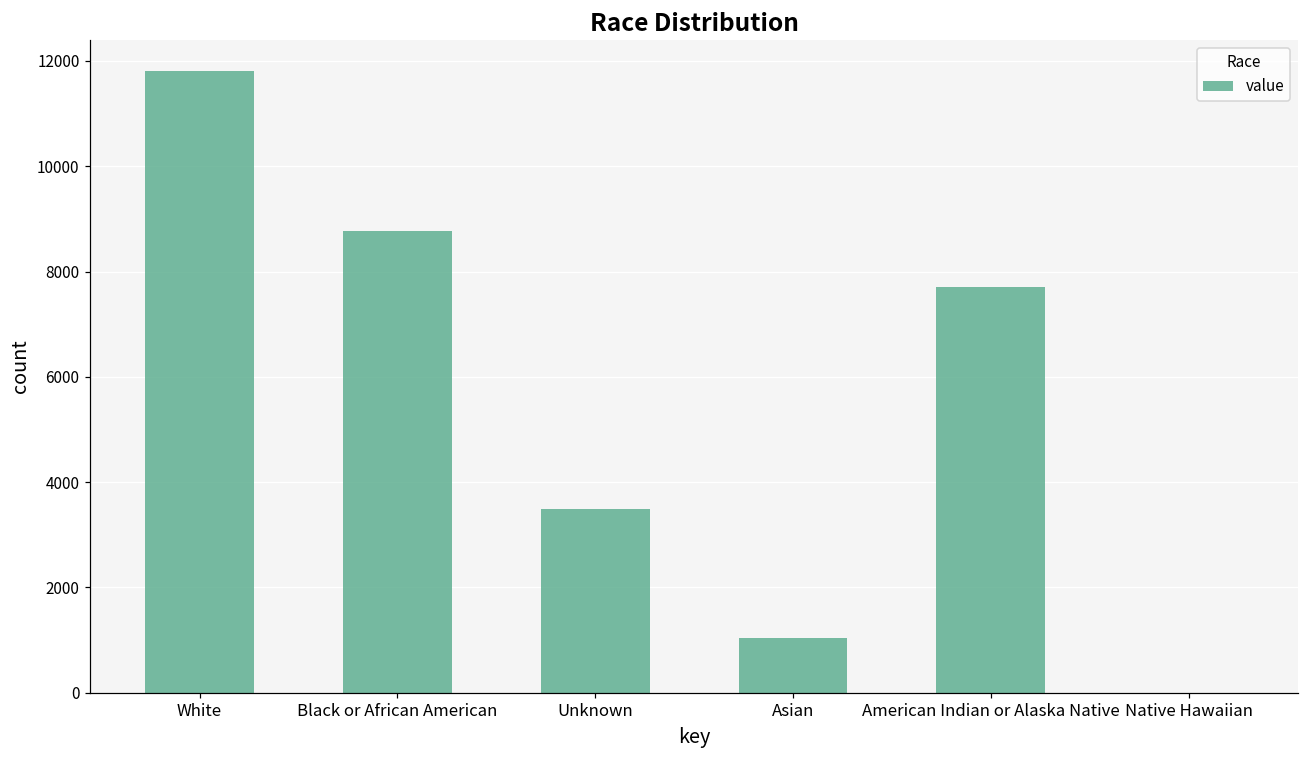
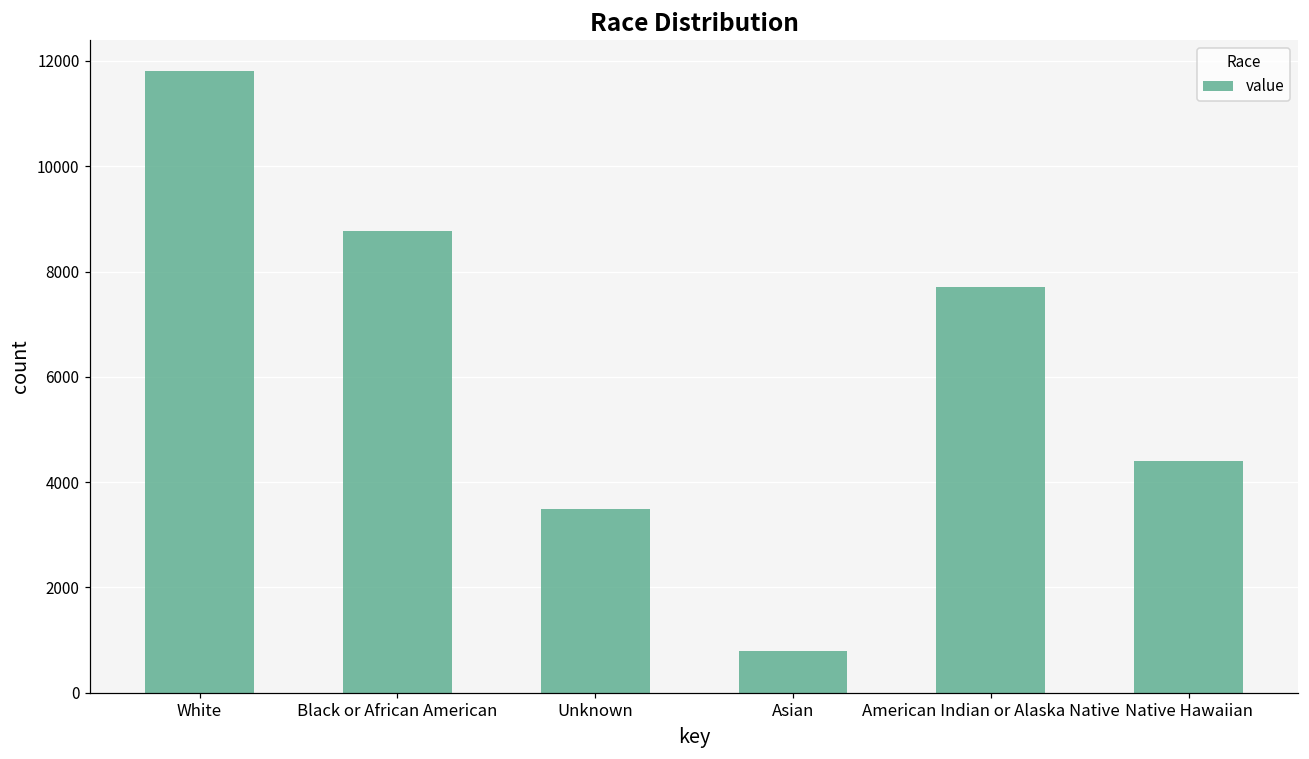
  {
    "White": 11800,
    "Black or African American": 8800,
    "Unknown": 3500,
-   "Asian": 1000,
+   "Asian": 800,
    "American Indian or Alaska Native": 7700,
-   "Native Hawaiian": 0
+   "Native Hawaiian": 4400
  }
